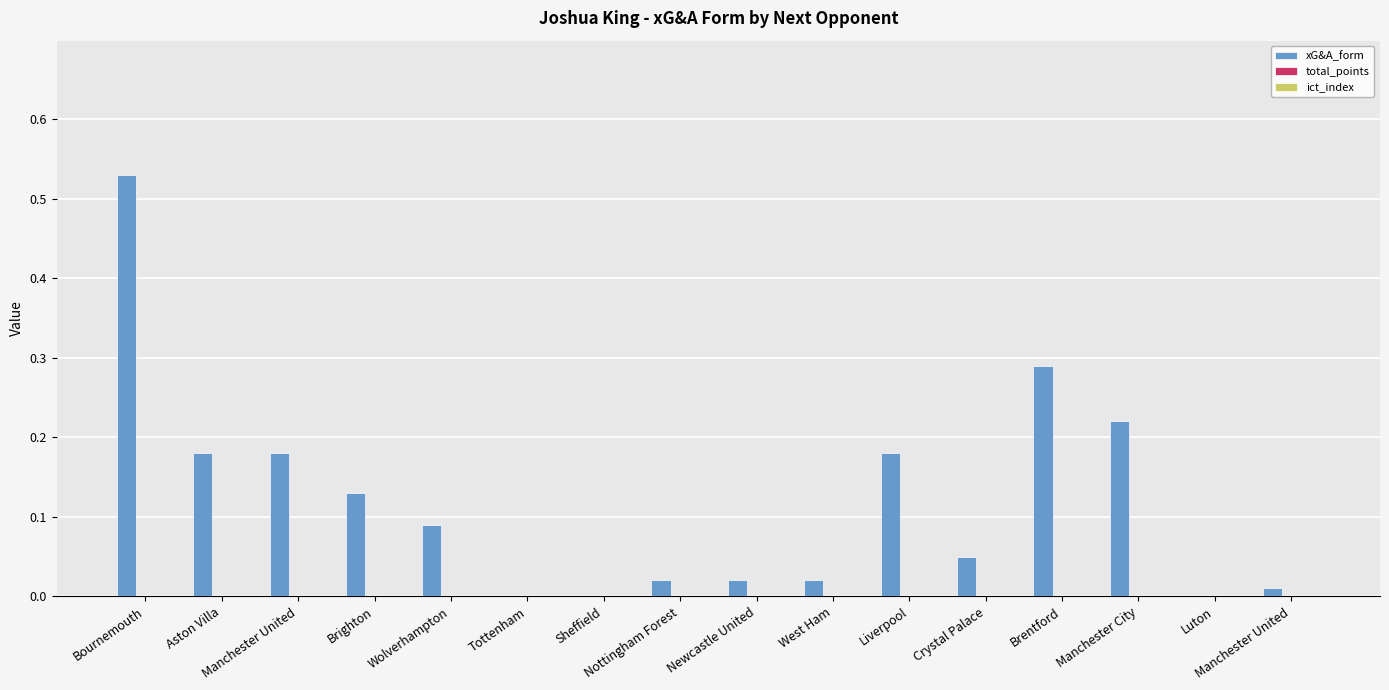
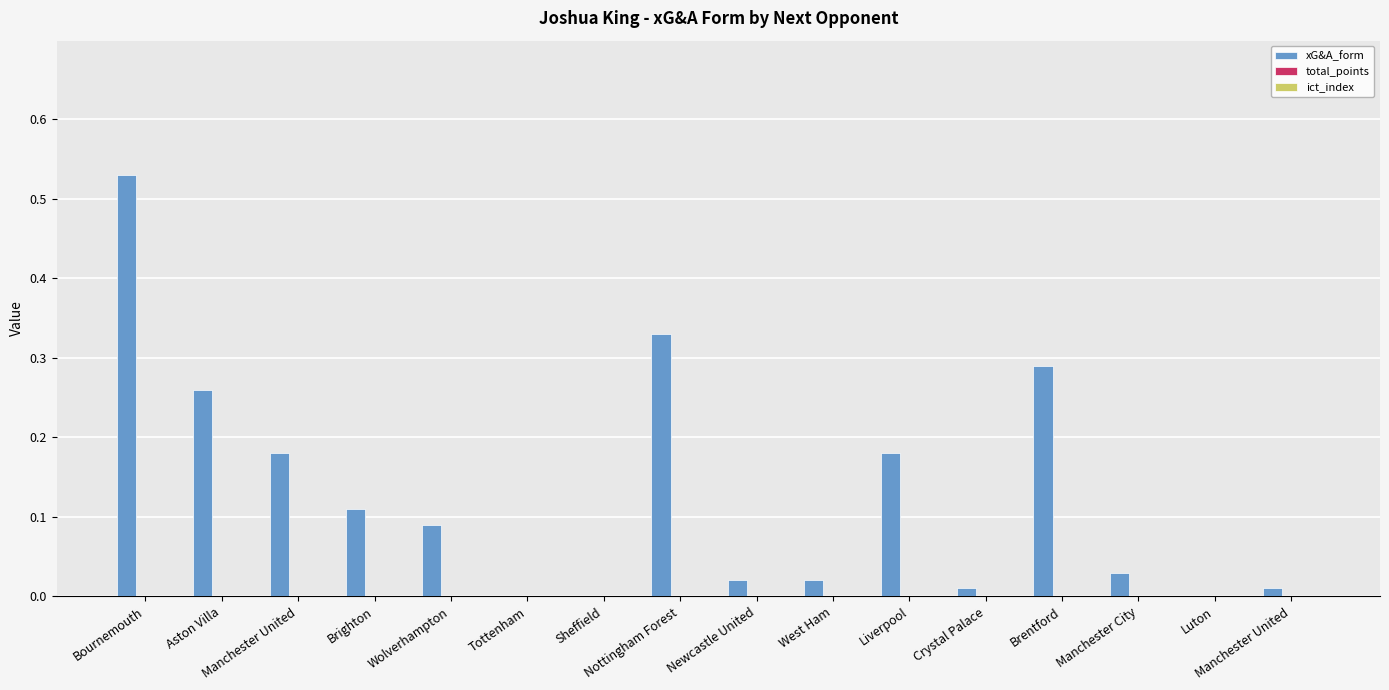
  {
    "xG&A_form": {
      "Bournemouth": 0.53,
-     "Aston Villa": 0.18,
-     "Brighton": 0.13,
+     "Aston Villa": 0.26,
+     "Brighton": 0.11,
      "Wolverhampton": 0.09,
      "Tottenham": 0.00,
      "Sheffield": 0.00,
-     "Nottingham Forest": 0.02,
+     "Nottingham Forest": 0.33,
      "Newcastle United": 0.02,
      "West Ham": 0.02,
      "Liverpool": 0.18,
-     "Crystal Palace": 0.05,
+     "Crystal Palace": 0.01,
      "Brentford": 0.29,
-     "Manchester City": 0.22,
+     "Manchester City": 0.03,
      "Luton": 0.00
    },
    "total_points": {
      "Bournemouth": 0.00,
      "Aston Villa": 0.00,
      "Brighton": 0.00,
      "Wolverhampton": 0.00,
      "Tottenham": 0.00,
      "Sheffield": 0.00,
      "Nottingham Forest": 0.00,
      "Newcastle United": 0.00,
      "West Ham": 0.00,
      "Liverpool": 0.00,
      "Crystal Palace": 0.00,
      "Brentford": 0.00,
      "Manchester City": 0.00,
      "Luton": 0.00
    },
    "ict_index": {
      "Bournemouth": 0.00,
      "Aston Villa": 0.00,
      "Brighton": 0.00,
      "Wolverhampton": 0.00,
      "Tottenham": 0.00,
      "Sheffield": 0.00,
      "Nottingham Forest": 0.00,
      "Newcastle United": 0.00,
      "West Ham": 0.00,
      "Liverpool": 0.00,
      "Crystal Palace": 0.00,
      "Brentford": 0.00,
      "Manchester City": 0.00,
      "Luton": 0.00
    }
  }
